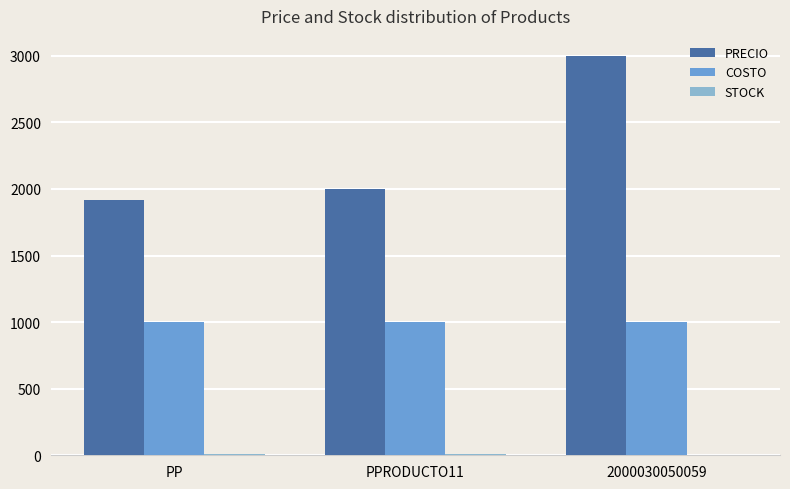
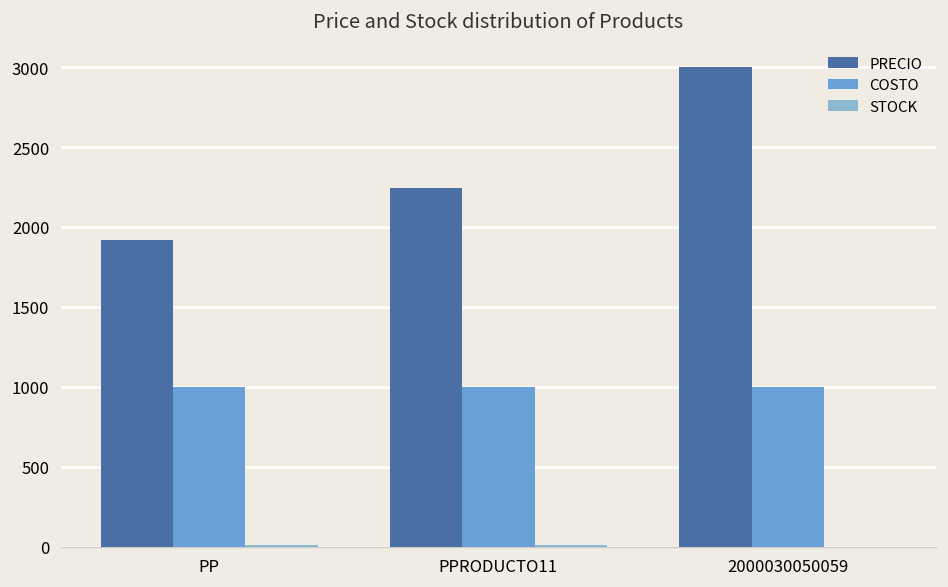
  {
    "PRECIO": {
      "PP": 1920,
-     "PPRODUCTO11": 2000,
+     "PPRODUCTO11": 2240,
      "2000030050059": 3000
    }
  }
